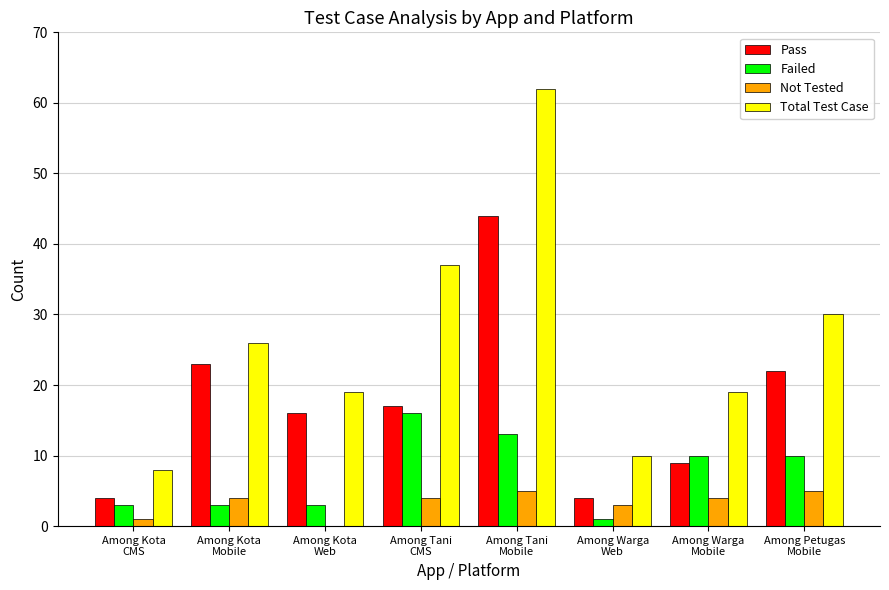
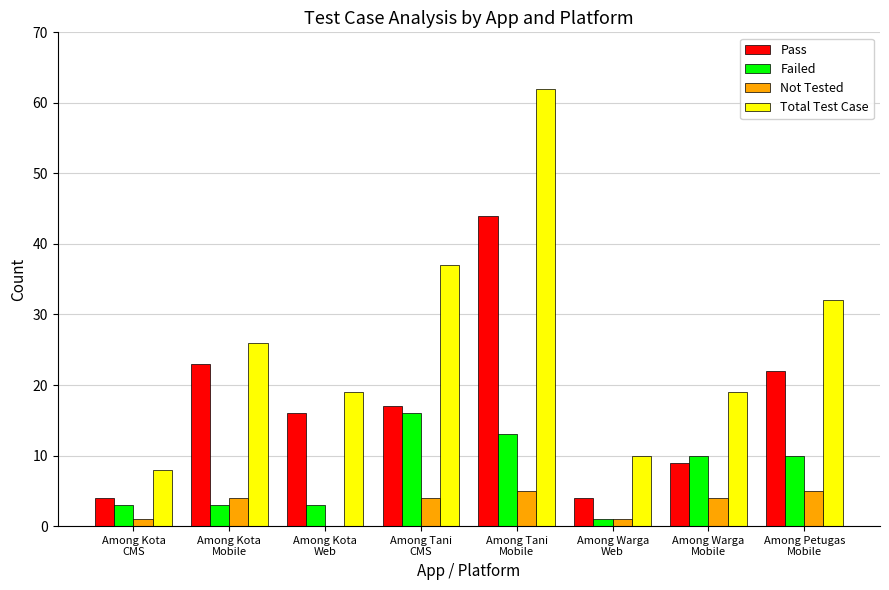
  {
    "Pass": {
      "Among Kota CMS": 4,
      "Among Kota Mobile": 23,
      "Among Kota Web": 16,
      "Among Tani CMS": 17,
      "Among Tani Mobile": 44,
      "Among Warga Web": 4,
      "Among Warga Mobile": 9,
      "Among Petugas Mobile": 22
    },
    "Failed": {
      "Among Kota CMS": 3,
      "Among Kota Mobile": 3,
      "Among Kota Web": 3,
      "Among Tani CMS": 16,
      "Among Tani Mobile": 13,
      "Among Warga Web": 1,
      "Among Warga Mobile": 10,
      "Among Petugas Mobile": 10
    },
    "Not Tested": {
      "Among Kota CMS": 1,
      "Among Kota Mobile": 4,
      "Among Kota Web": 0,
      "Among Tani CMS": 4,
      "Among Tani Mobile": 5,
-     "Among Warga Web": 3,
+     "Among Warga Web": 1,
      "Among Warga Mobile": 4,
      "Among Petugas Mobile": 5
    },
    "Total Test Case": {
      "Among Kota CMS": 8,
      "Among Kota Mobile": 26,
      "Among Kota Web": 19,
      "Among Tani CMS": 37,
      "Among Tani Mobile": 62,
      "Among Warga Web": 10,
      "Among Warga Mobile": 19,
-     "Among Petugas Mobile": 30
+     "Among Petugas Mobile": 32
    }
  }
